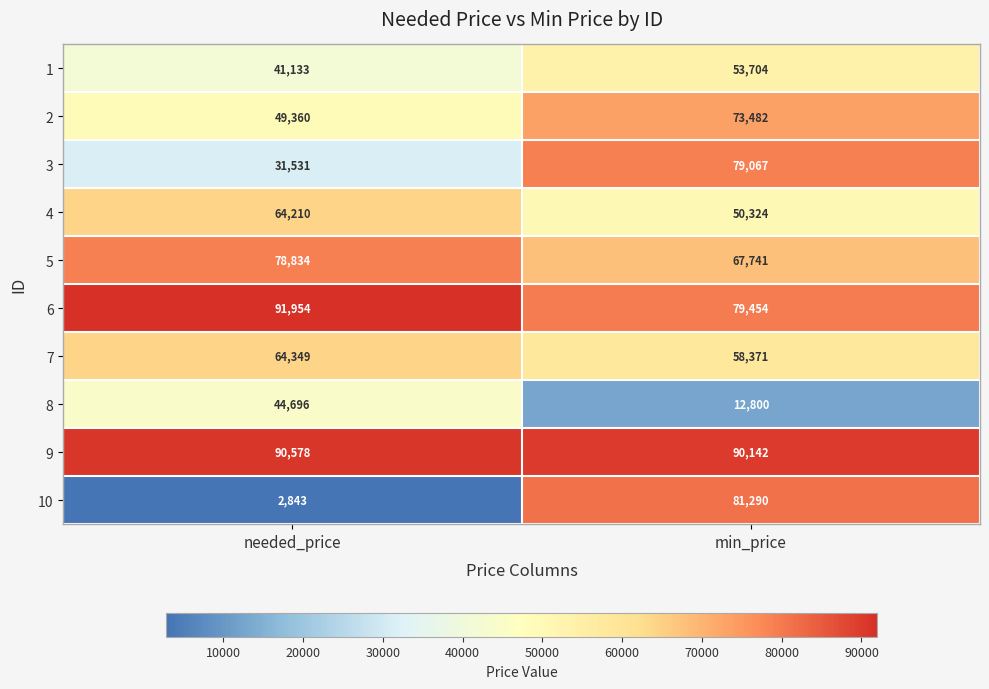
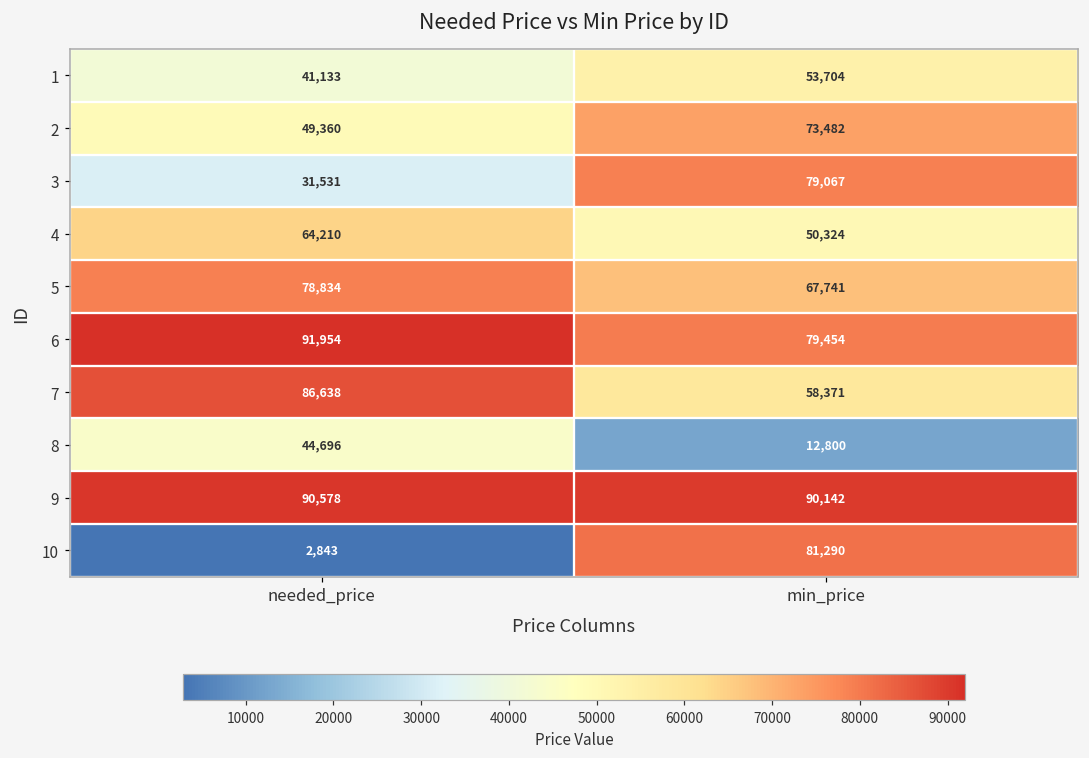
  {
    "1": {
      "needed_price": "41,133",
      "min_price": "53,704"
    },
    "2": {
      "needed_price": "49,360",
      "min_price": "73,482"
    },
    "3": {
      "needed_price": "31,531",
      "min_price": "79,067"
    },
    "4": {
      "needed_price": "64,210",
      "min_price": "50,324"
    },
    "5": {
      "needed_price": "78,834",
      "min_price": "67,741"
    },
    "6": {
      "needed_price": "91,954",
      "min_price": "79,454"
    },
    "7": {
-     "needed_price": "64,349",
+     "needed_price": "86,638",
      "min_price": "58,371"
    },
    "8": {
      "needed_price": "44,696",
      "min_price": "12,800"
    },
    "9": {
      "needed_price": "90,578",
      "min_price": "90,142"
    },
    "10": {
      "needed_price": "2,843",
      "min_price": "81,290"
    }
  }
